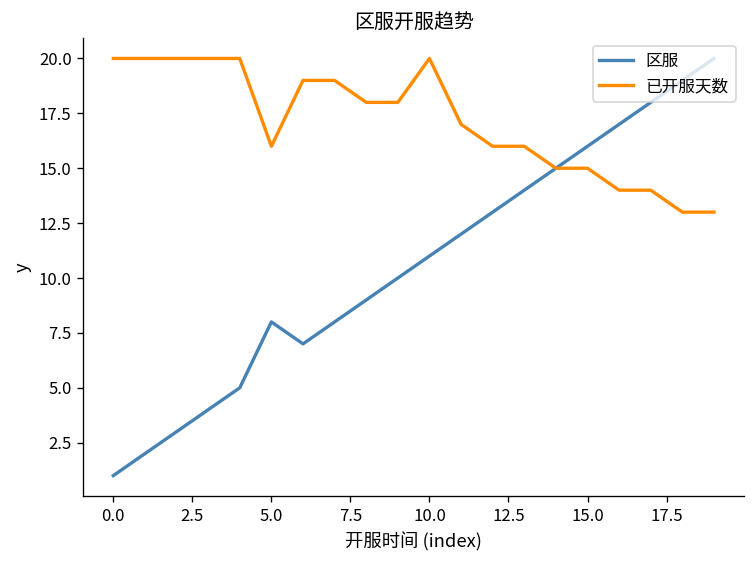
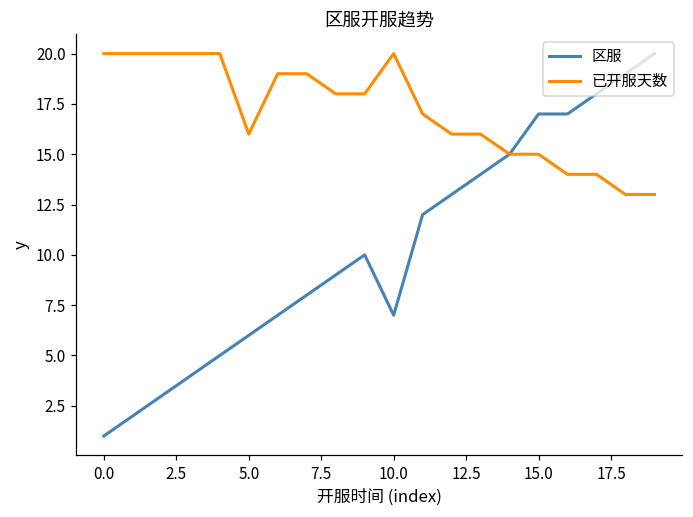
  {
    "区服": {
      "0.0": 1,
-     "5.0": 8,
-     "10.0": 11,
-     "15.0": 16
+     "5.0": 6,
+     "10.0": 7,
+     "15.0": 17
    },
    "已开服天数": {
      "0.0": 20,
      "5.0": 16,
      "10.0": 20,
      "15.0": 15
    }
  }
